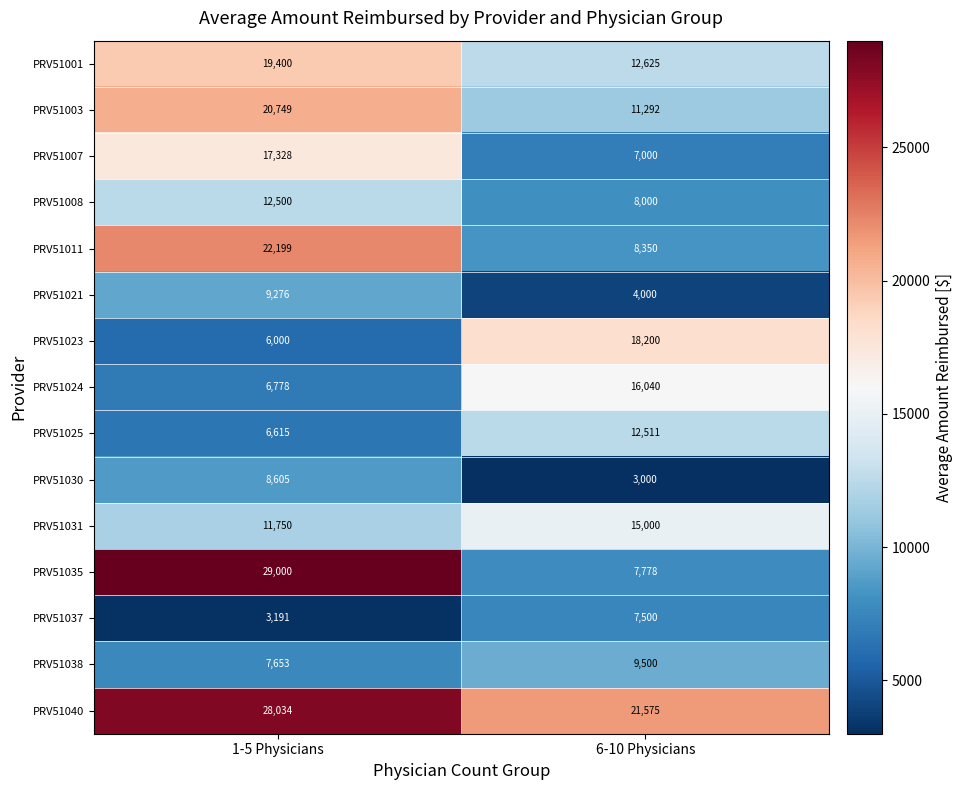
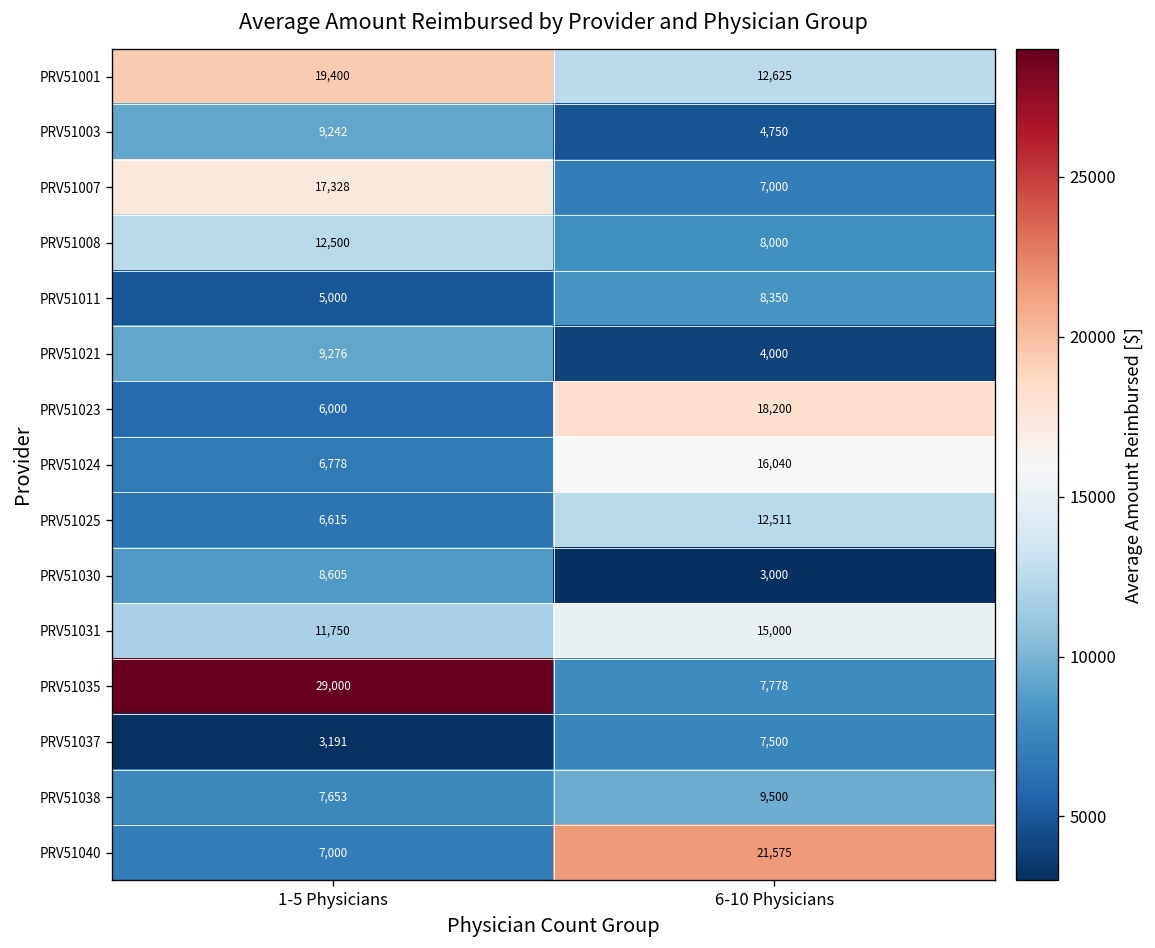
  {
    "PRV51001": {
      "1-5 Physicians": "19,400",
      "6-10 Physicians": "12,625"
    },
    "PRV51003": {
-     "1-5 Physicians": "20,749",
-     "6-10 Physicians": "11,292"
+     "1-5 Physicians": "9,242",
+     "6-10 Physicians": "4,750"
    },
    "PRV51007": {
      "1-5 Physicians": "17,328",
      "6-10 Physicians": "7,000"
    },
    "PRV51008": {
      "1-5 Physicians": "12,500",
      "6-10 Physicians": "8,000"
    },
    "PRV51011": {
-     "1-5 Physicians": "22,199",
+     "1-5 Physicians": "5,000",
      "6-10 Physicians": "8,350"
    },
    "PRV51021": {
      "1-5 Physicians": "9,276",
      "6-10 Physicians": "4,000"
    },
    "PRV51023": {
      "1-5 Physicians": "6,000",
      "6-10 Physicians": "18,200"
    },
    "PRV51024": {
      "1-5 Physicians": "6,778",
      "6-10 Physicians": "16,040"
    },
    "PRV51025": {
      "1-5 Physicians": "6,615",
      "6-10 Physicians": "12,511"
    },
    "PRV51030": {
      "1-5 Physicians": "8,605",
      "6-10 Physicians": "3,000"
    },
    "PRV51031": {
      "1-5 Physicians": "11,750",
      "6-10 Physicians": "15,000"
    },
    "PRV51035": {
      "1-5 Physicians": "29,000",
      "6-10 Physicians": "7,778"
    },
    "PRV51037": {
      "1-5 Physicians": "3,191",
      "6-10 Physicians": "7,500"
    },
    "PRV51038": {
      "1-5 Physicians": "7,653",
      "6-10 Physicians": "9,500"
    },
    "PRV51040": {
-     "1-5 Physicians": "28,034",
+     "1-5 Physicians": "7,000",
      "6-10 Physicians": "21,575"
    }
  }
